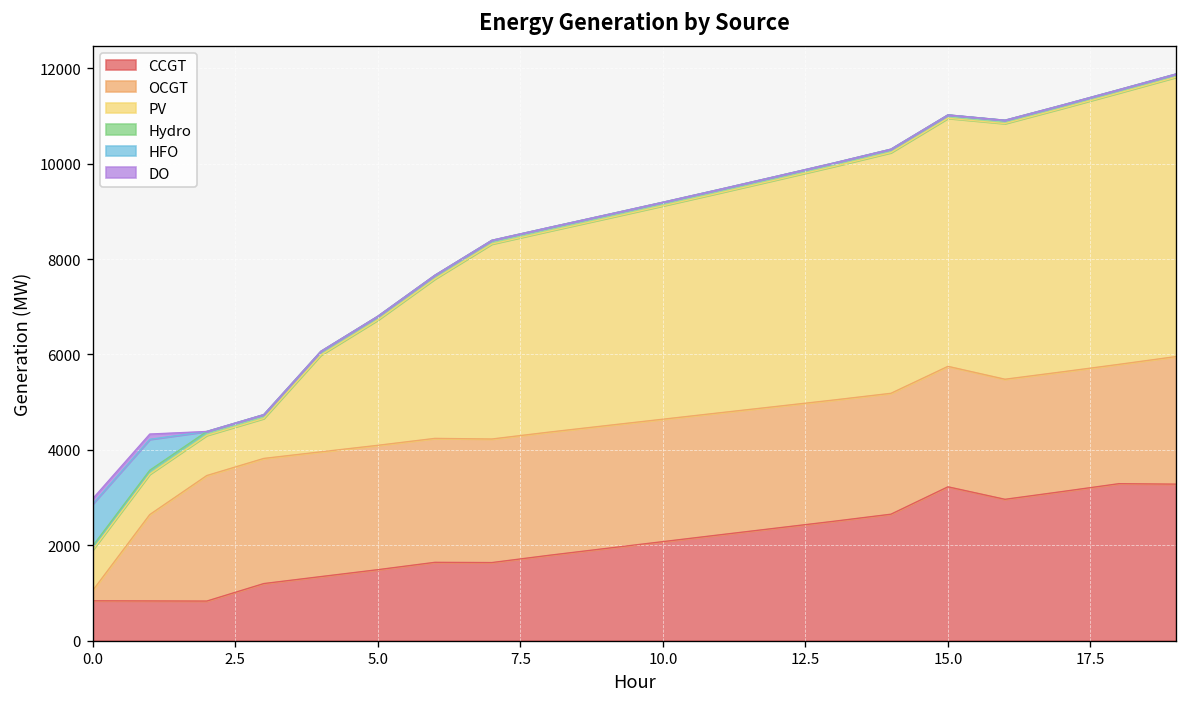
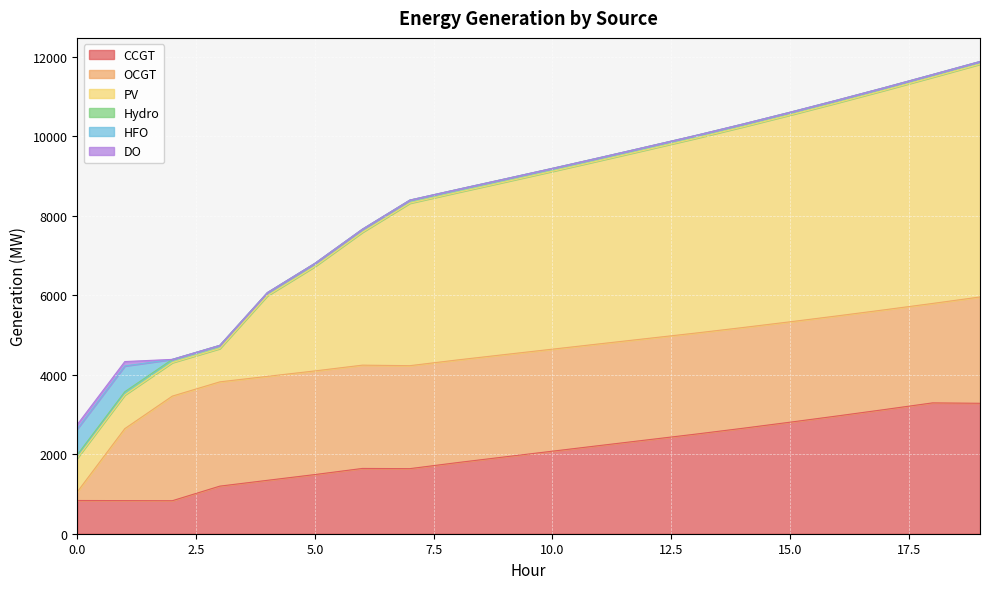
  {
    "CCGT": {
      "0.0": 800,
      "5.0": 1500,
      "10.0": 2100,
-     "15.0": 3200
+     "15.0": 2800
    },
    "Hydro": {
      "0.0": 100
    },
    "HFO": {
-     "0.0": 900
+     "0.0": 700
    },
    "DO": {
      "0.0": 100
    }
  }
